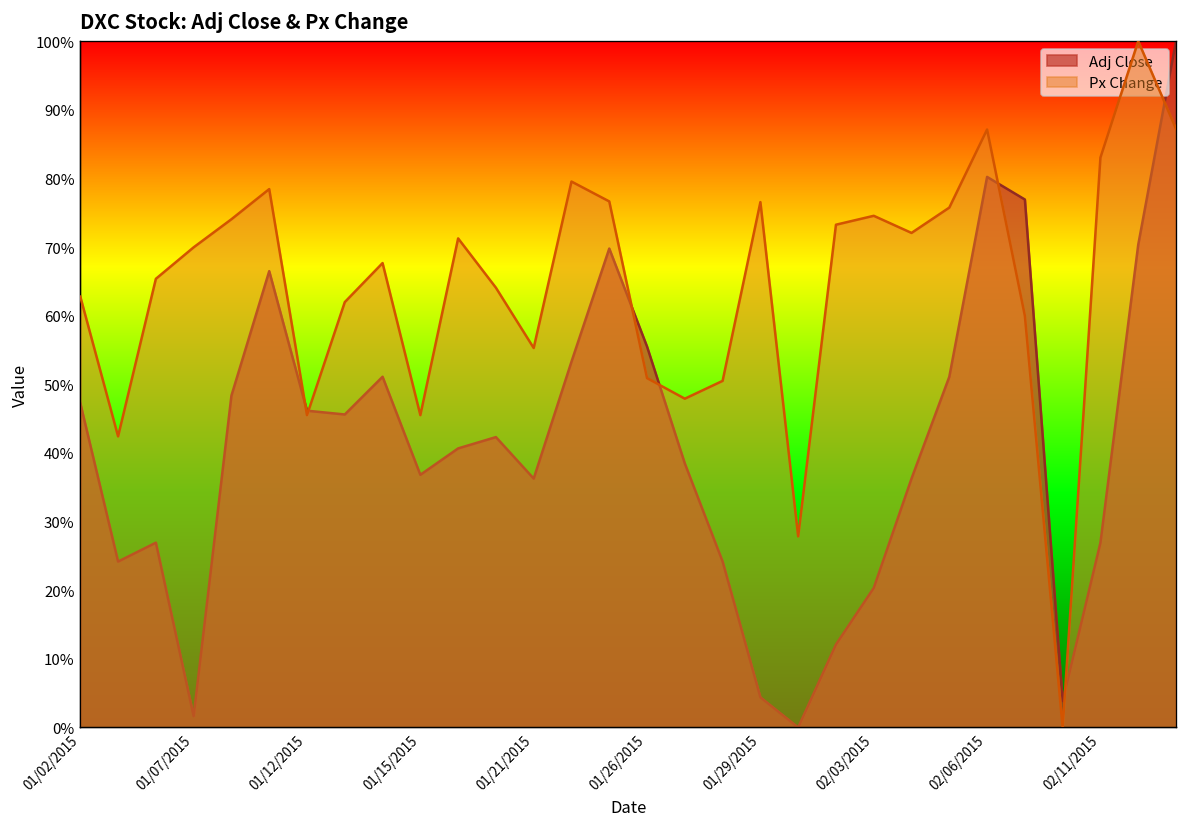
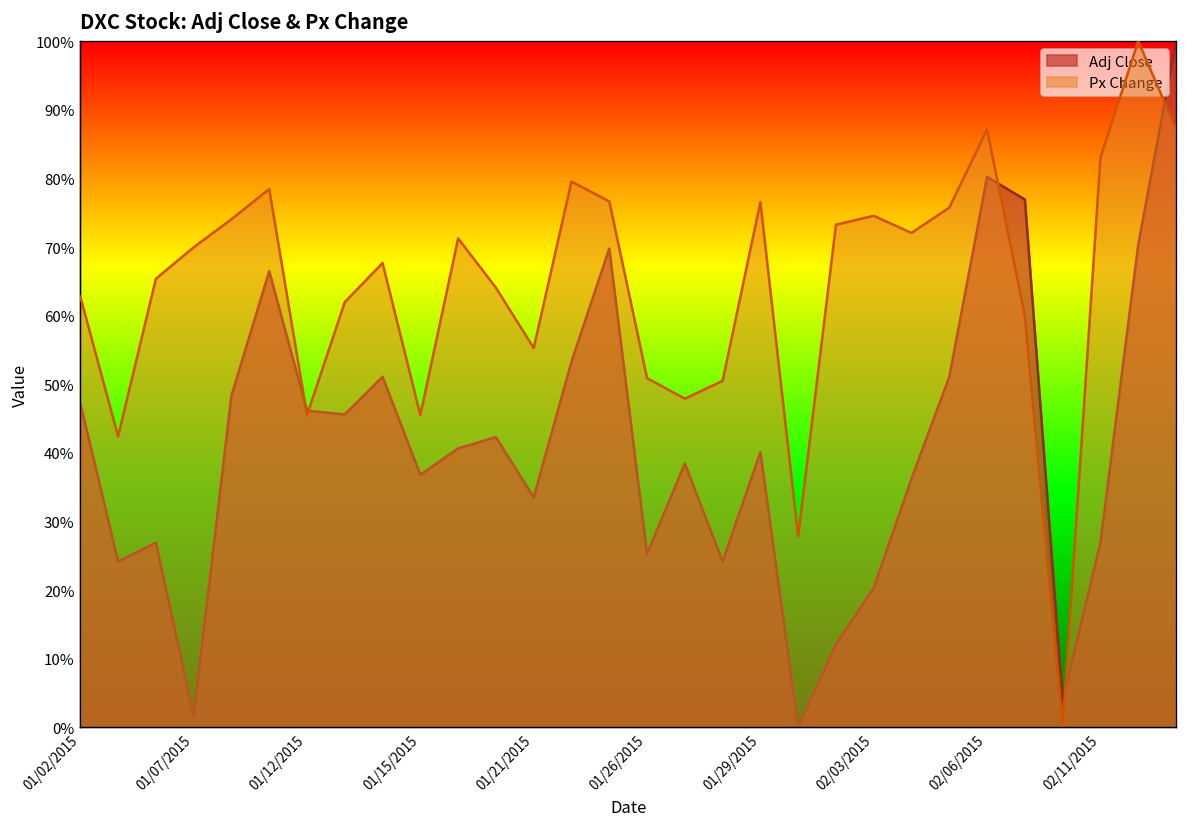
  {
    "Adj Close": {
      "01/02/2015": "47%",
      "01/07/2015": "2%",
      "01/12/2015": "46%",
      "01/15/2015": "37%",
-     "01/21/2015": "36%",
-     "01/26/2015": "55%",
-     "01/29/2015": "4%",
+     "01/21/2015": "34%",
+     "01/26/2015": "25%",
+     "01/29/2015": "40%",
      "02/03/2015": "20%",
      "02/06/2015": "80%",
      "02/11/2015": "27%"
    }
  }
